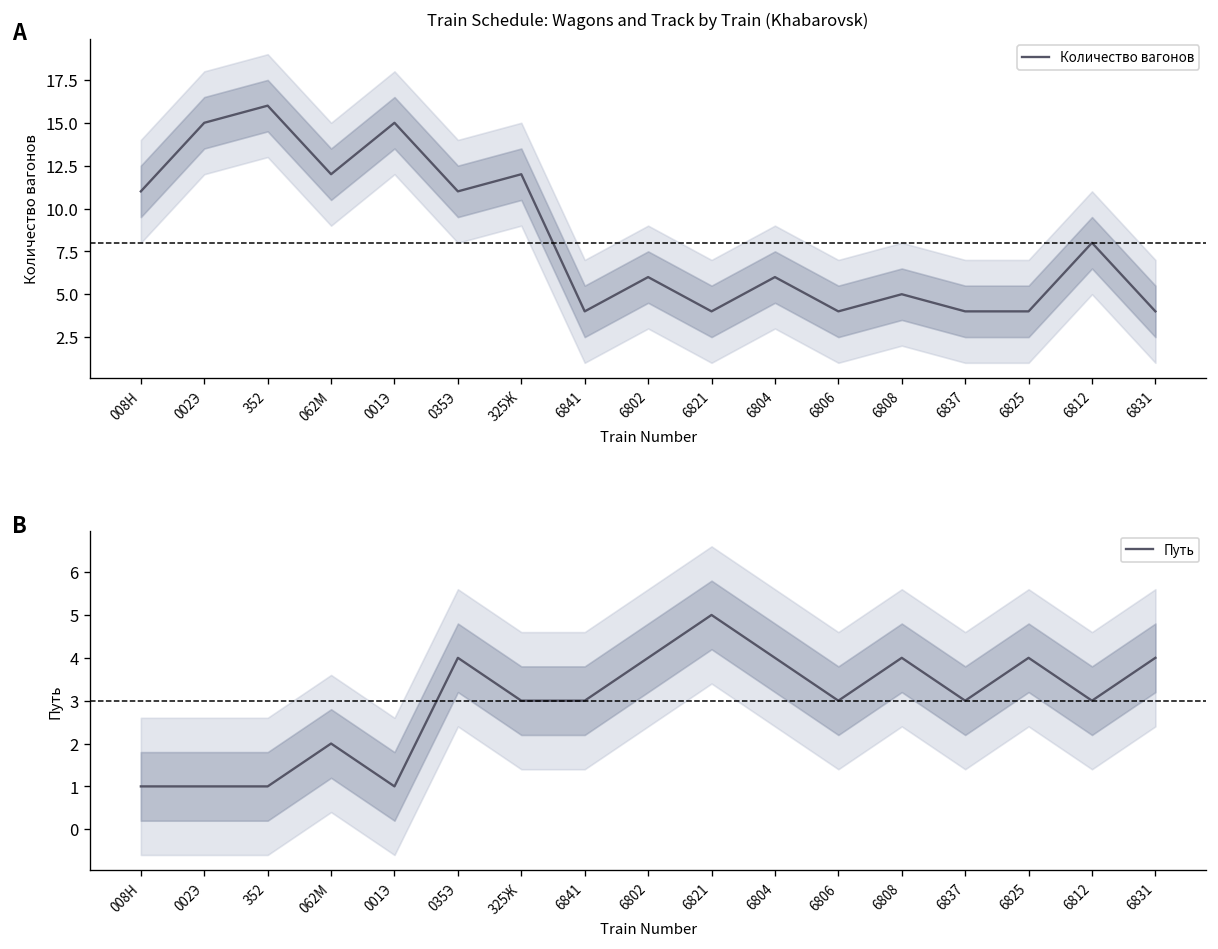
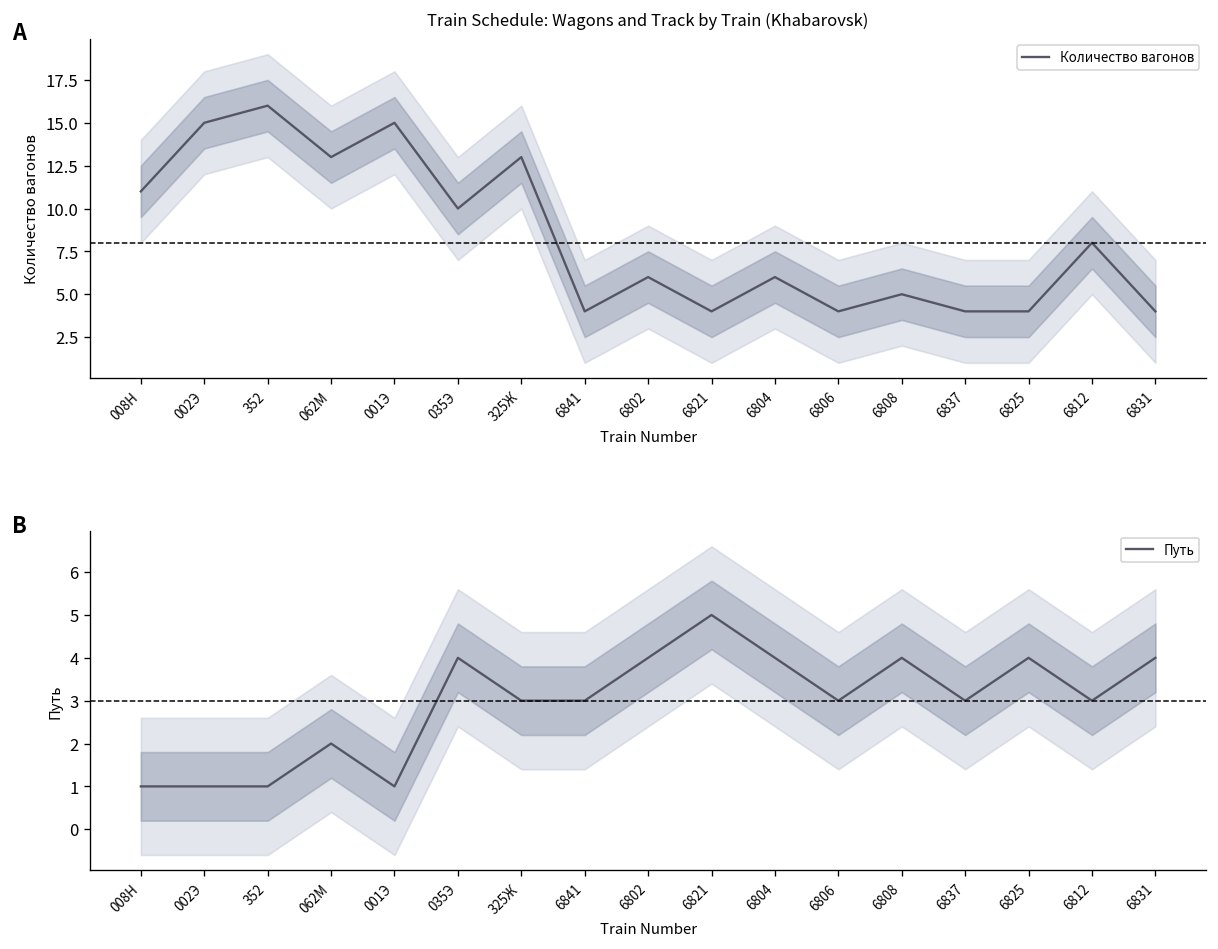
  {
    "Train Schedule: Wagons and Track by Train (Khabarovsk)": {
      "Количество вагонов": {
        "008Н": 11,
        "002Э": 15,
        "352": 16,
-       "062М": 12,
+       "062М": 13,
        "001Э": 15,
-       "035Э": 11,
-       "325Ж": 12,
+       "035Э": 10,
+       "325Ж": 13,
        "6841": 4,
        "6802": 6,
        "6821": 4,
        "6804": 6,
        "6806": 4,
        "6808": 5,
        "6837": 4,
        "6825": 4,
        "6812": 8,
        "6831": 4
      }
    }
  }
